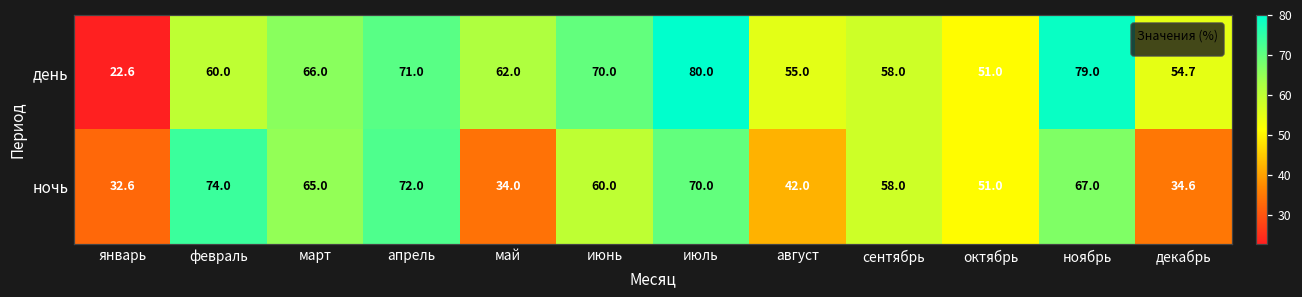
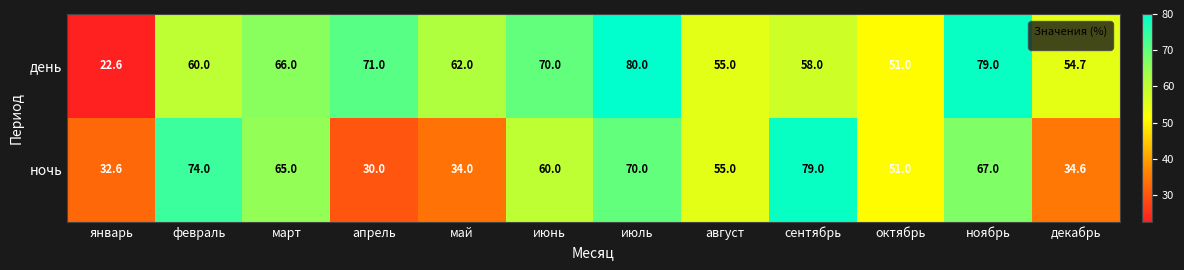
  {
    "день": {
      "январь": 22.6,
      "февраль": 60.0,
      "март": 66.0,
      "апрель": 71.0,
      "май": 62.0,
      "июнь": 70.0,
      "июль": 80.0,
      "август": 55.0,
      "сентябрь": 58.0,
      "октябрь": 51.0,
      "ноябрь": 79.0,
      "декабрь": 54.7
    },
    "ночь": {
      "январь": 32.6,
      "февраль": 74.0,
      "март": 65.0,
-     "апрель": 72.0,
+     "апрель": 30.0,
      "май": 34.0,
      "июнь": 60.0,
      "июль": 70.0,
-     "август": 42.0,
-     "сентябрь": 58.0,
+     "август": 55.0,
+     "сентябрь": 79.0,
      "октябрь": 51.0,
      "ноябрь": 67.0,
      "декабрь": 34.6
    }
  }
